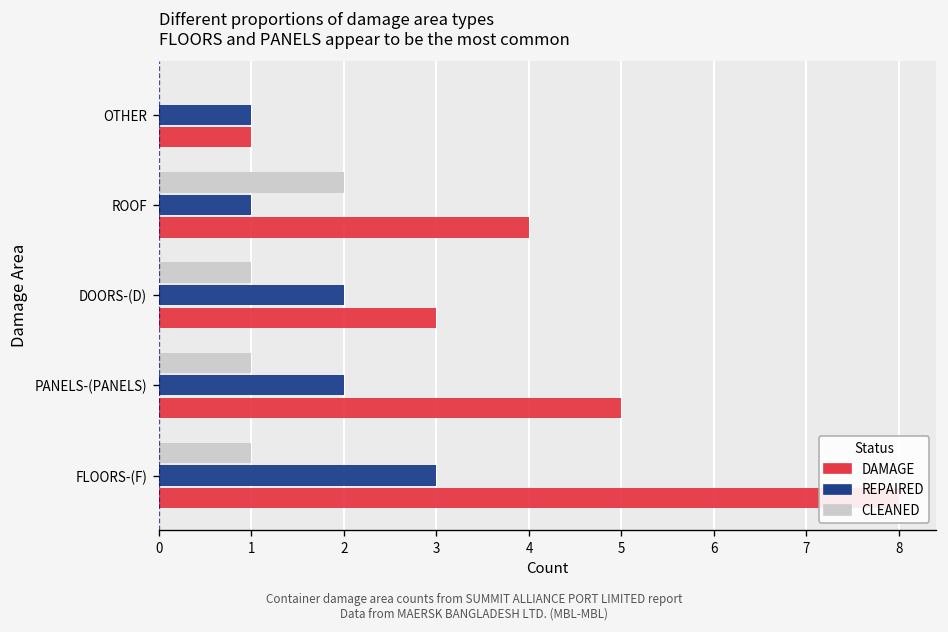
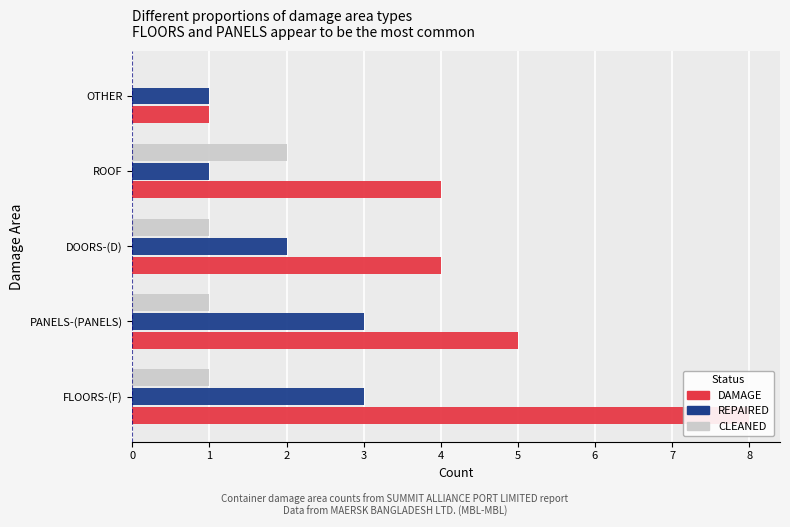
  {
    "DAMAGE": {
      "OTHER": 1,
      "ROOF": 4,
-     "DOORS-(D)": 3,
+     "DOORS-(D)": 4,
      "PANELS-(PANELS)": 5
    },
    "REPAIRED": {
      "OTHER": 1,
      "ROOF": 1,
      "DOORS-(D)": 2,
-     "PANELS-(PANELS)": 2,
+     "PANELS-(PANELS)": 3,
      "FLOORS-(F)": 3
    },
    "CLEANED": {
      "OTHER": 0,
      "ROOF": 2,
      "DOORS-(D)": 1,
      "PANELS-(PANELS)": 1,
      "FLOORS-(F)": 1
    }
  }
